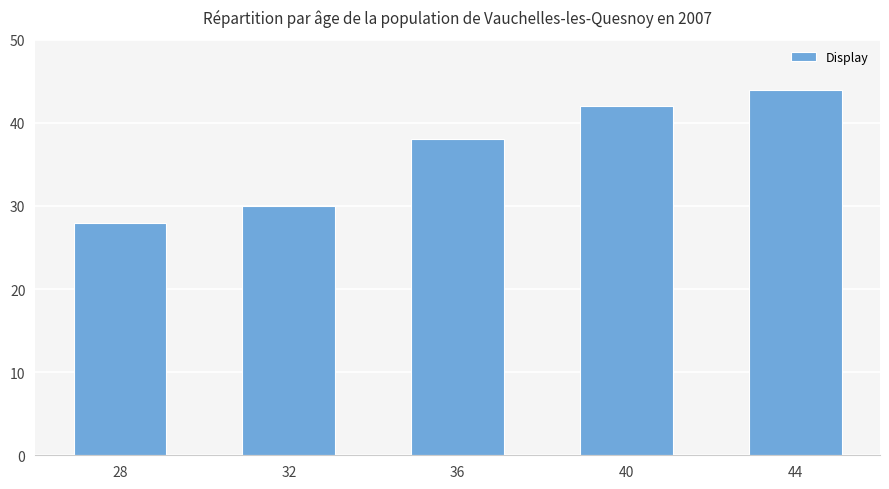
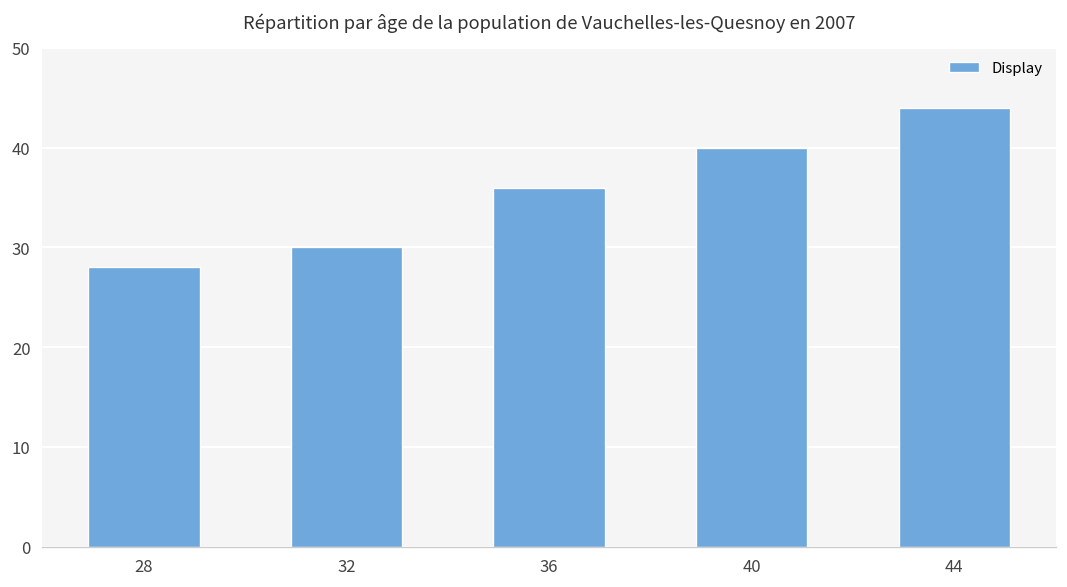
  {
    "28": 28,
    "32": 30,
-   "36": 38,
-   "40": 42,
+   "36": 36,
+   "40": 40,
    "44": 44
  }
